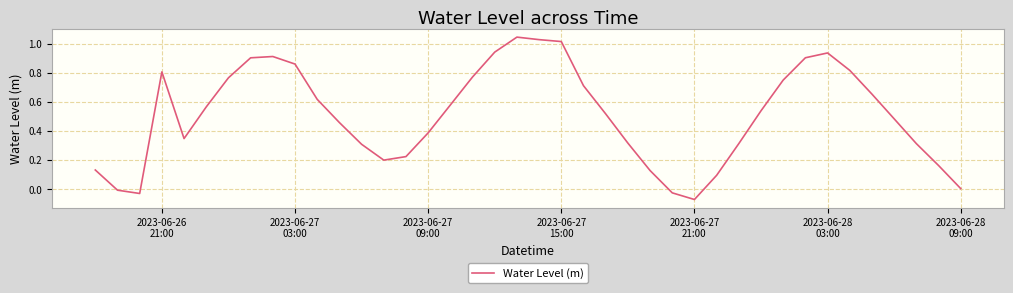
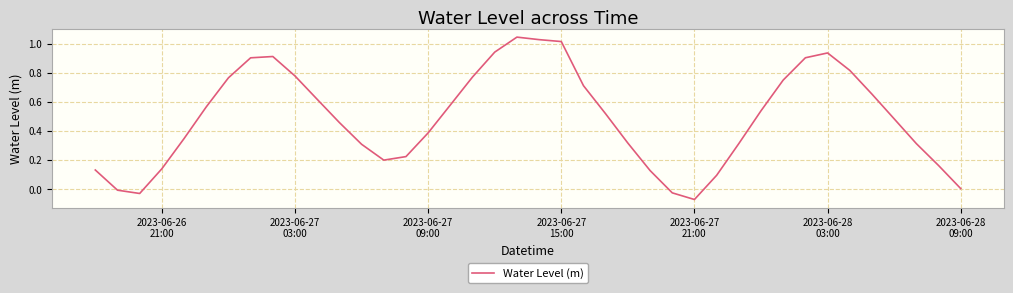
  {
-   "2023-06-26 21:00": 0.81,
-   "2023-06-27 03:00": 0.86,
+   "2023-06-26 21:00": 0.14,
+   "2023-06-27 03:00": 0.78,
    "2023-06-27 09:00": 0.39,
    "2023-06-27 15:00": 1.01,
    "2023-06-27 21:00": -0.07,
    "2023-06-28 03:00": 0.94,
    "2023-06-28 09:00": 0.00
  }
